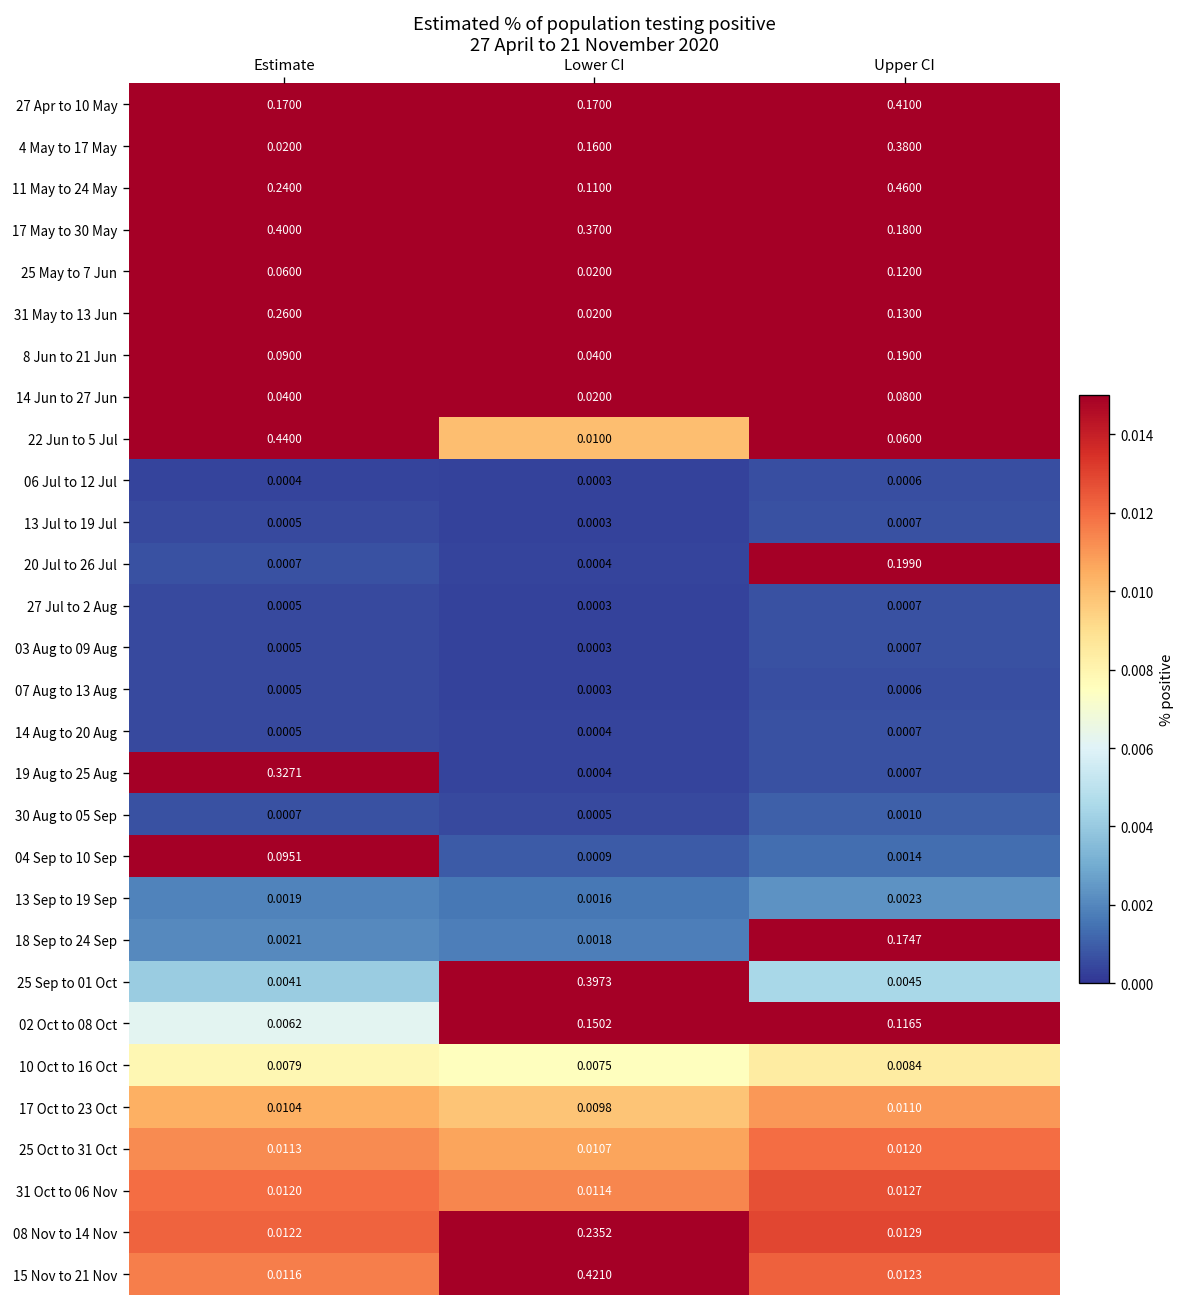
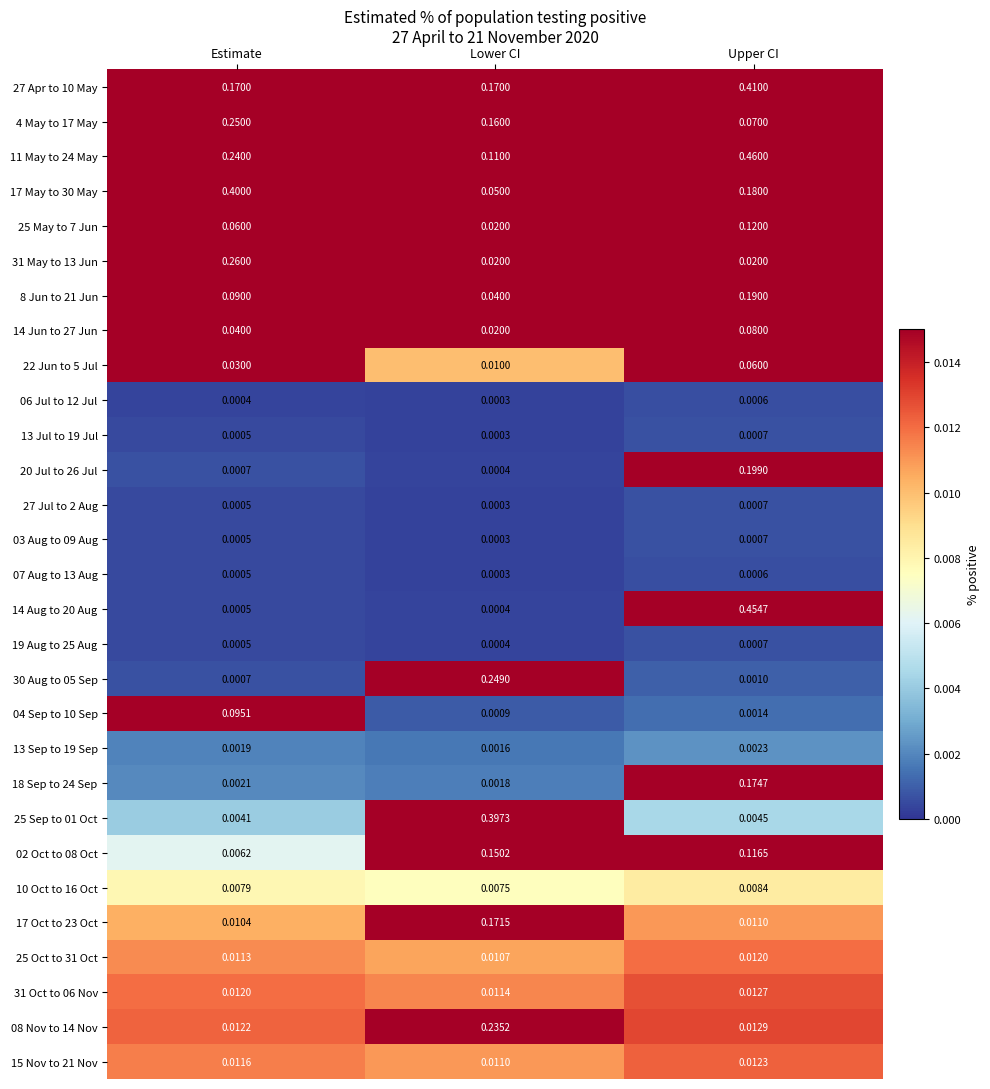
  {
    "27 Apr to 10 May": {
      "Estimate": 0.1700,
      "Lower CI": 0.1700,
      "Upper CI": 0.4100
    },
    "4 May to 17 May": {
-     "Estimate": 0.0200,
+     "Estimate": 0.2500,
      "Lower CI": 0.1600,
-     "Upper CI": 0.3800
+     "Upper CI": 0.0700
    },
    "11 May to 24 May": {
      "Estimate": 0.2400,
      "Lower CI": 0.1100,
      "Upper CI": 0.4600
    },
    "17 May to 30 May": {
      "Estimate": 0.4000,
-     "Lower CI": 0.3700,
+     "Lower CI": 0.0500,
      "Upper CI": 0.1800
    },
    "25 May to 7 Jun": {
      "Estimate": 0.0600,
      "Lower CI": 0.0200,
      "Upper CI": 0.1200
    },
    "31 May to 13 Jun": {
      "Estimate": 0.2600,
      "Lower CI": 0.0200,
-     "Upper CI": 0.1300
+     "Upper CI": 0.0200
    },
    "8 Jun to 21 Jun": {
      "Estimate": 0.0900,
      "Lower CI": 0.0400,
      "Upper CI": 0.1900
    },
    "14 Jun to 27 Jun": {
      "Estimate": 0.0400,
      "Lower CI": 0.0200,
      "Upper CI": 0.0800
    },
    "22 Jun to 5 Jul": {
-     "Estimate": 0.4400,
+     "Estimate": 0.0300,
      "Lower CI": 0.0100,
      "Upper CI": 0.0600
    },
    "06 Jul to 12 Jul": {
      "Estimate": 0.0004,
      "Lower CI": 0.0003,
      "Upper CI": 0.0006
    },
    "13 Jul to 19 Jul": {
      "Estimate": 0.0005,
      "Lower CI": 0.0003,
      "Upper CI": 0.0007
    },
    "20 Jul to 26 Jul": {
      "Estimate": 0.0007,
      "Lower CI": 0.0004,
      "Upper CI": 0.1990
    },
    "27 Jul to 2 Aug": {
      "Estimate": 0.0005,
      "Lower CI": 0.0003,
      "Upper CI": 0.0007
    },
    "03 Aug to 09 Aug": {
      "Estimate": 0.0005,
      "Lower CI": 0.0003,
      "Upper CI": 0.0007
    },
    "07 Aug to 13 Aug": {
      "Estimate": 0.0005,
      "Lower CI": 0.0003,
      "Upper CI": 0.0006
    },
    "14 Aug to 20 Aug": {
      "Estimate": 0.0005,
      "Lower CI": 0.0004,
-     "Upper CI": 0.0007
+     "Upper CI": 0.4547
    },
    "19 Aug to 25 Aug": {
-     "Estimate": 0.3271,
+     "Estimate": 0.0005,
      "Lower CI": 0.0004,
      "Upper CI": 0.0007
    },
    "30 Aug to 05 Sep": {
      "Estimate": 0.0007,
-     "Lower CI": 0.0005,
+     "Lower CI": 0.2490,
      "Upper CI": 0.0010
    },
    "04 Sep to 10 Sep": {
      "Estimate": 0.0951,
      "Lower CI": 0.0009,
      "Upper CI": 0.0014
    },
    "13 Sep to 19 Sep": {
      "Estimate": 0.0019,
      "Lower CI": 0.0016,
      "Upper CI": 0.0023
    },
    "18 Sep to 24 Sep": {
      "Estimate": 0.0021,
      "Lower CI": 0.0018,
      "Upper CI": 0.1747
    },
    "25 Sep to 01 Oct": {
      "Estimate": 0.0041,
      "Lower CI": 0.3973,
      "Upper CI": 0.0045
    },
    "02 Oct to 08 Oct": {
      "Estimate": 0.0062,
      "Lower CI": 0.1502,
      "Upper CI": 0.1165
    },
    "10 Oct to 16 Oct": {
      "Estimate": 0.0079,
      "Lower CI": 0.0075,
      "Upper CI": 0.0084
    },
    "17 Oct to 23 Oct": {
      "Estimate": 0.0104,
-     "Lower CI": 0.0098,
+     "Lower CI": 0.1715,
      "Upper CI": 0.0110
    },
    "25 Oct to 31 Oct": {
      "Estimate": 0.0113,
      "Lower CI": 0.0107,
      "Upper CI": 0.0120
    },
    "31 Oct to 06 Nov": {
      "Estimate": 0.0120,
      "Lower CI": 0.0114,
      "Upper CI": 0.0127
    },
    "08 Nov to 14 Nov": {
      "Estimate": 0.0122,
      "Lower CI": 0.2352,
      "Upper CI": 0.0129
    },
    "15 Nov to 21 Nov": {
      "Estimate": 0.0116,
-     "Lower CI": 0.4210,
+     "Lower CI": 0.0110,
      "Upper CI": 0.0123
    }
  }
